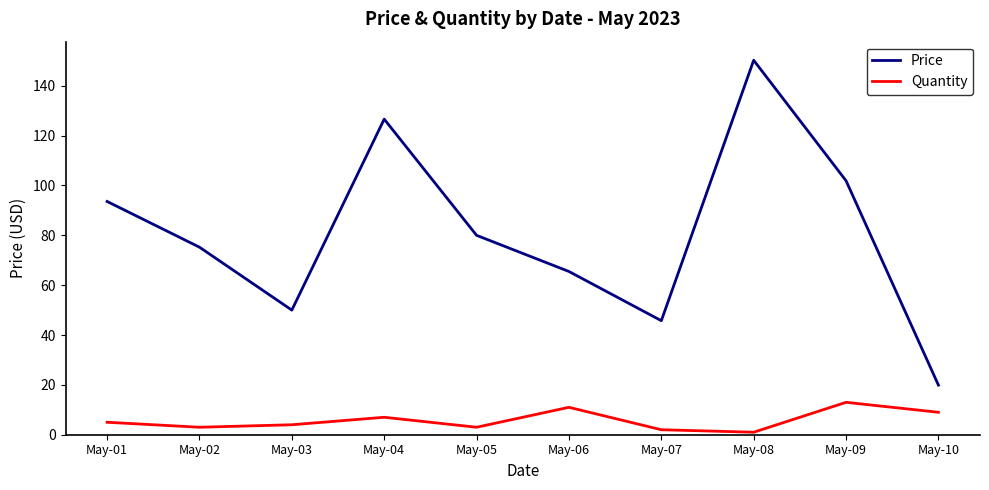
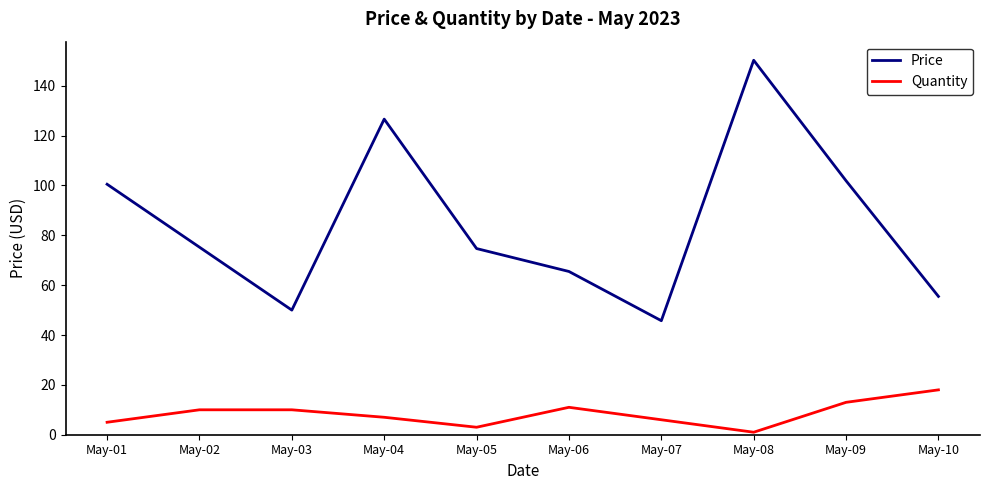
  {
    "Price": {
-     "May-01": 94,
+     "May-01": 101,
      "May-02": 75,
      "May-03": 50,
      "May-04": 127,
-     "May-05": 80,
+     "May-05": 75,
      "May-06": 66,
      "May-07": 46,
      "May-08": 150,
      "May-09": 102,
-     "May-10": 20
+     "May-10": 56
    },
    "Quantity": {
      "May-01": 5,
-     "May-02": 3,
-     "May-03": 4,
+     "May-02": 10,
+     "May-03": 10,
      "May-04": 7,
      "May-05": 3,
      "May-06": 11,
-     "May-07": 2,
+     "May-07": 6,
      "May-08": 1,
      "May-09": 13,
-     "May-10": 9
+     "May-10": 18
    }
  }
